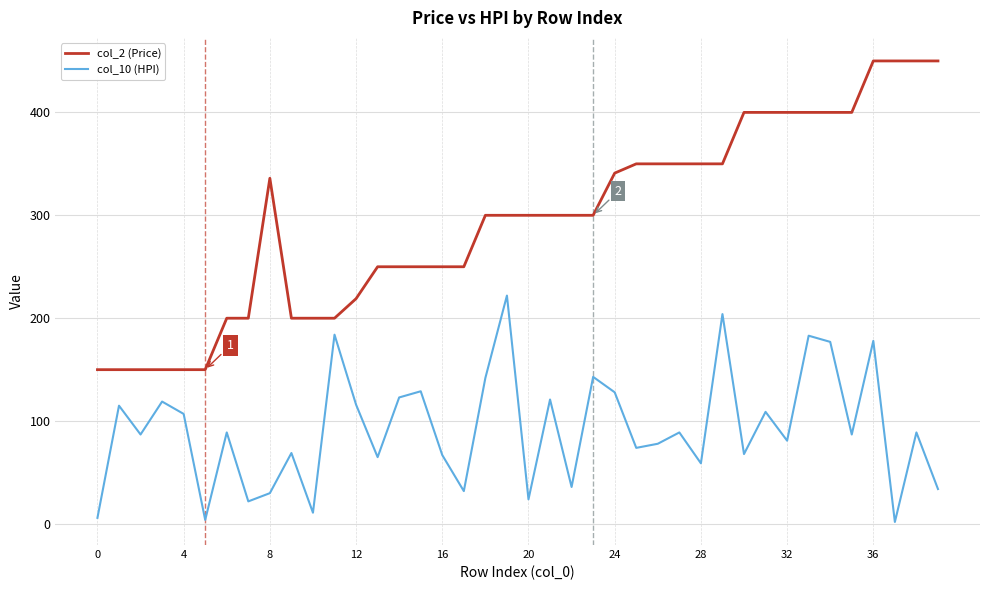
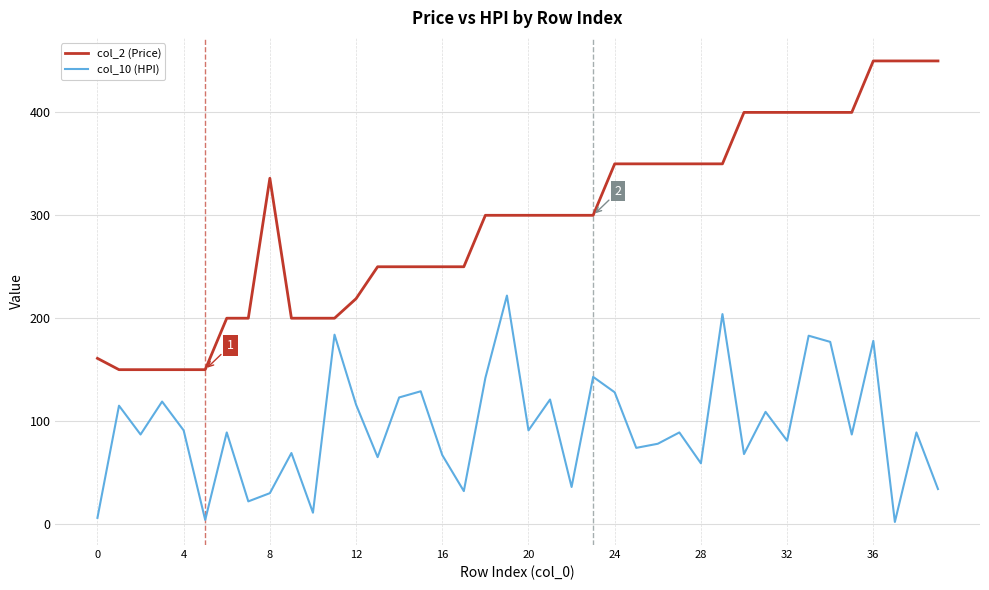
  {
    "col_2 (Price)": {
-     "0": 150,
+     "0": 161,
      "4": 150,
      "8": 336,
      "12": 219,
      "16": 250,
      "20": 300,
-     "24": 341,
+     "24": 350,
      "28": 350,
      "32": 400,
      "36": 450
    },
    "col_10 (HPI)": {
      "0": 6,
-     "4": 107,
+     "4": 91,
      "8": 30,
      "12": 116,
      "16": 67,
-     "20": 24,
+     "20": 91,
      "24": 128,
      "28": 59,
      "32": 81,
      "36": 178
    }
  }
